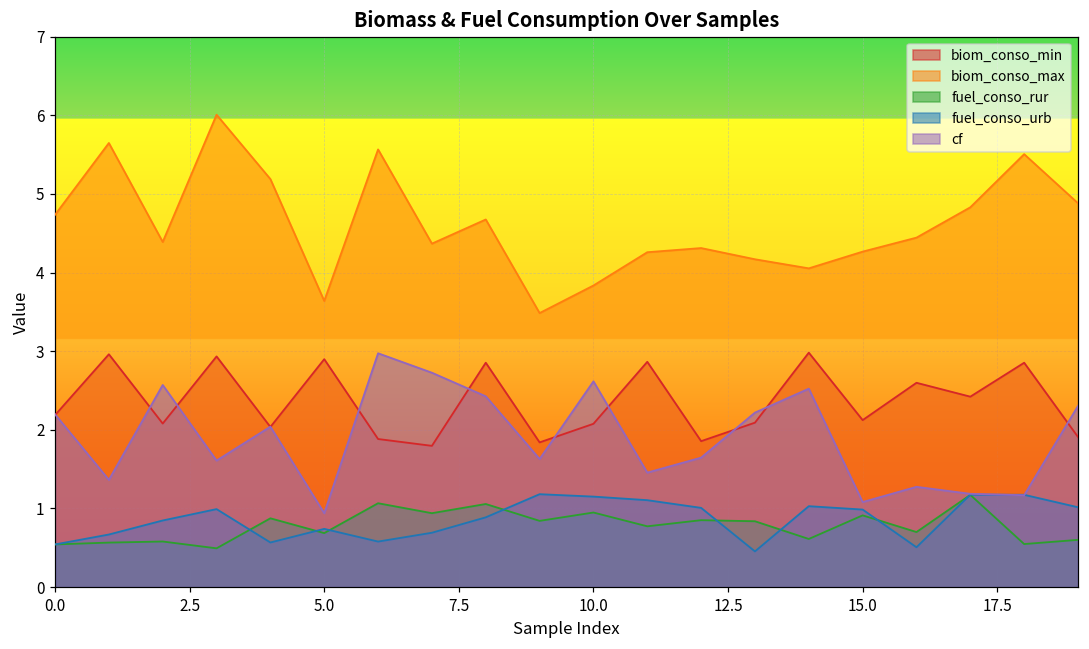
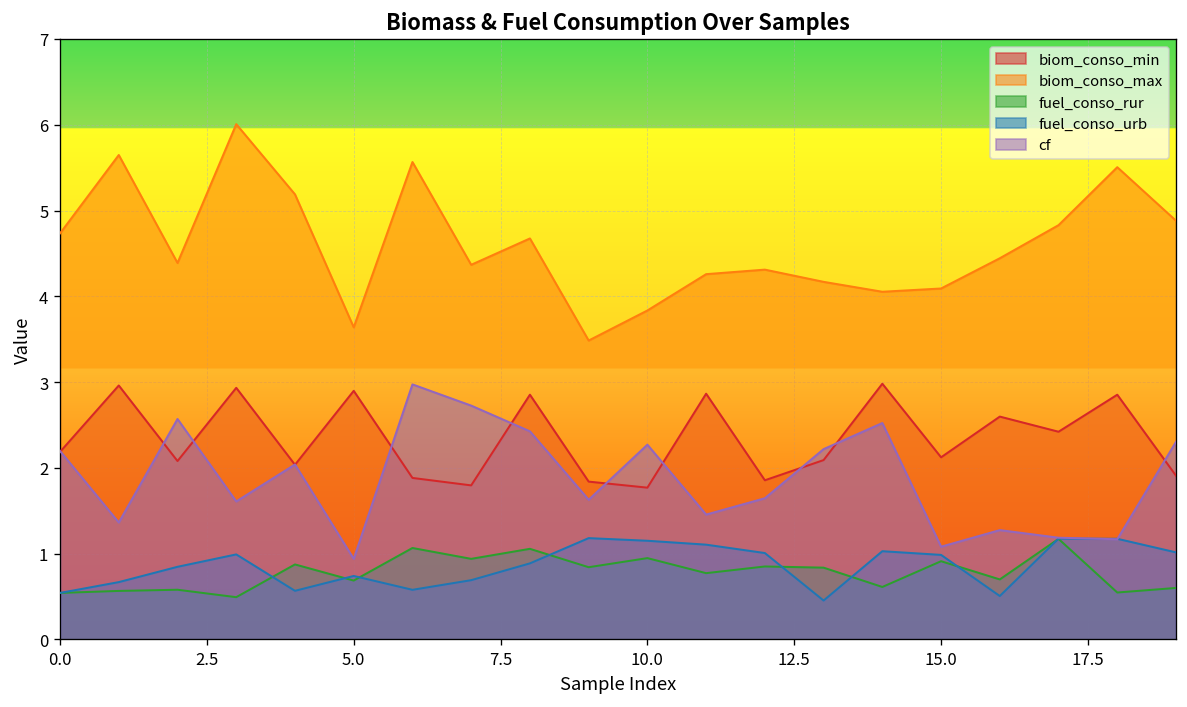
  {
    "biom_conso_min": {
      "5.0": 2.9,
-     "10.0": 2.1,
+     "10.0": 1.8,
      "15.0": 2.1
    },
    "biom_conso_max": {
      "0.0": 4.7,
      "5.0": 3.6,
      "10.0": 3.8,
-     "15.0": 4.3
+     "15.0": 4.1
    },
    "fuel_conso_rur": {
      "5.0": 0.7,
      "10.0": 0.9,
      "15.0": 0.9
    },
    "fuel_conso_urb": {
      "5.0": 0.7,
      "10.0": 1.2,
      "15.0": 1.0
    },
    "cf": {
      "5.0": 0.9,
-     "10.0": 2.6,
+     "10.0": 2.3,
      "15.0": 1.1
    }
  }
